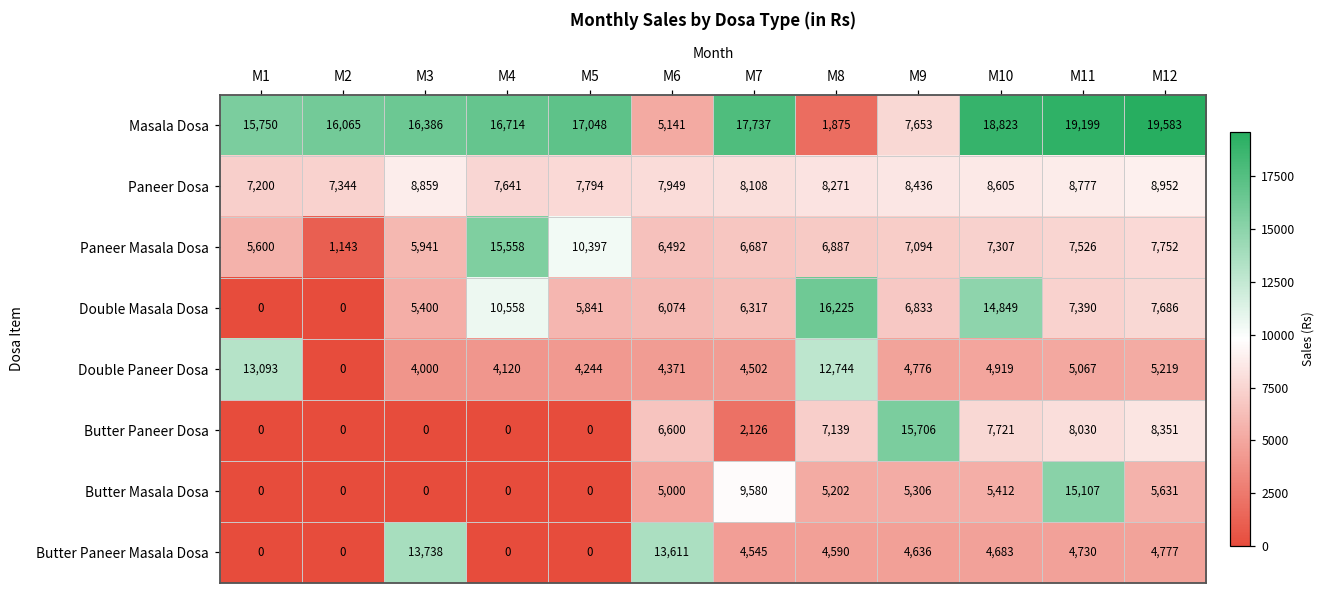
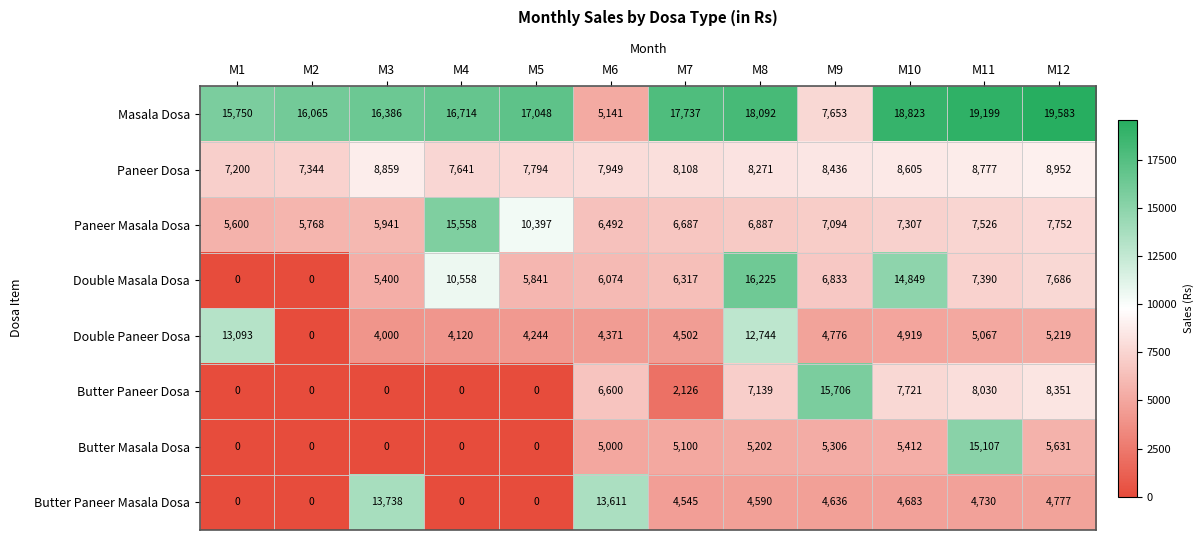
  {
    "Masala Dosa": {
      "M1": "15,750",
      "M2": "16,065",
      "M3": "16,386",
      "M4": "16,714",
      "M5": "17,048",
      "M6": "5,141",
      "M7": "17,737",
-     "M8": "1,875",
+     "M8": "18,092",
      "M9": "7,653",
      "M10": "18,823",
      "M11": "19,199",
      "M12": "19,583"
    },
    "Paneer Dosa": {
      "M1": "7,200",
      "M2": "7,344",
      "M3": "8,859",
      "M4": "7,641",
      "M5": "7,794",
      "M6": "7,949",
      "M7": "8,108",
      "M8": "8,271",
      "M9": "8,436",
      "M10": "8,605",
      "M11": "8,777",
      "M12": "8,952"
    },
    "Paneer Masala Dosa": {
      "M1": "5,600",
-     "M2": "1,143",
+     "M2": "5,768",
      "M3": "5,941",
      "M4": "15,558",
      "M5": "10,397",
      "M6": "6,492",
      "M7": "6,687",
      "M8": "6,887",
      "M9": "7,094",
      "M10": "7,307",
      "M11": "7,526",
      "M12": "7,752"
    },
    "Double Masala Dosa": {
      "M1": "0",
      "M2": "0",
      "M3": "5,400",
      "M4": "10,558",
      "M5": "5,841",
      "M6": "6,074",
      "M7": "6,317",
      "M8": "16,225",
      "M9": "6,833",
      "M10": "14,849",
      "M11": "7,390",
      "M12": "7,686"
    },
    "Double Paneer Dosa": {
      "M1": "13,093",
      "M2": "0",
      "M3": "4,000",
      "M4": "4,120",
      "M5": "4,244",
      "M6": "4,371",
      "M7": "4,502",
      "M8": "12,744",
      "M9": "4,776",
      "M10": "4,919",
      "M11": "5,067",
      "M12": "5,219"
    },
    "Butter Paneer Dosa": {
      "M1": "0",
      "M2": "0",
      "M3": "0",
      "M4": "0",
      "M5": "0",
      "M6": "6,600",
      "M7": "2,126",
      "M8": "7,139",
      "M9": "15,706",
      "M10": "7,721",
      "M11": "8,030",
      "M12": "8,351"
    },
    "Butter Masala Dosa": {
      "M1": "0",
      "M2": "0",
      "M3": "0",
      "M4": "0",
      "M5": "0",
      "M6": "5,000",
-     "M7": "9,580",
+     "M7": "5,100",
      "M8": "5,202",
      "M9": "5,306",
      "M10": "5,412",
      "M11": "15,107",
      "M12": "5,631"
    },
    "Butter Paneer Masala Dosa": {
      "M1": "0",
      "M2": "0",
      "M3": "13,738",
      "M4": "0",
      "M5": "0",
      "M6": "13,611",
      "M7": "4,545",
      "M8": "4,590",
      "M9": "4,636",
      "M10": "4,683",
      "M11": "4,730",
      "M12": "4,777"
    }
  }
